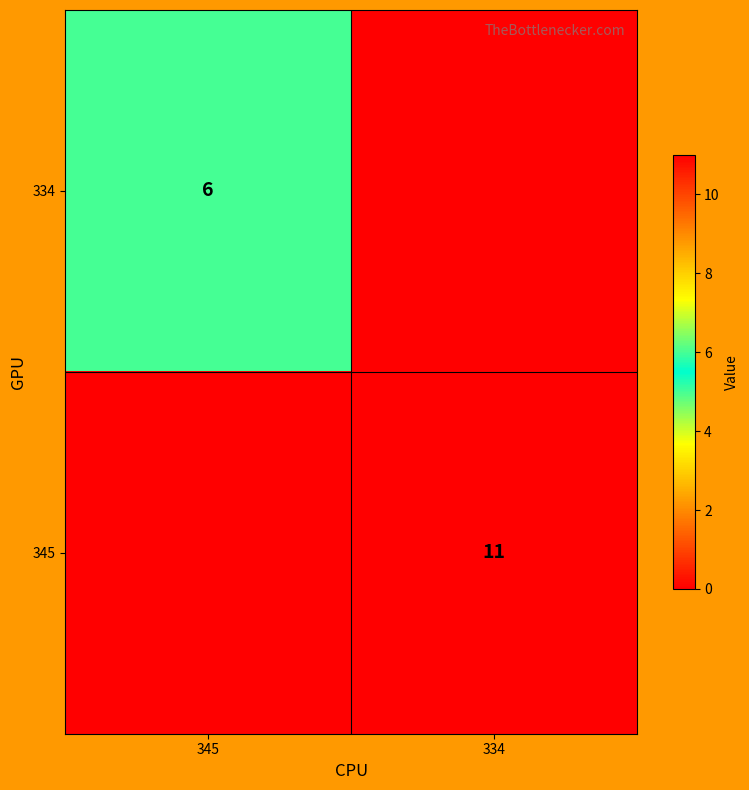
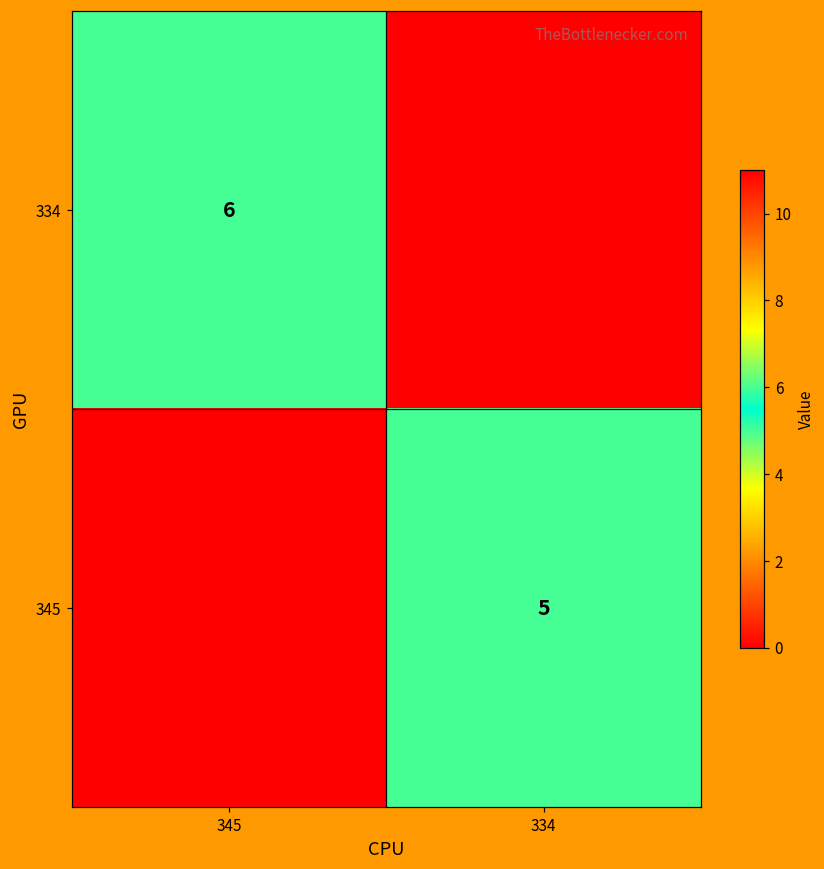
  {
    "334": {
      "345": 6
    },
    "345": {
-     "334": 11
+     "334": 5
    }
  }
